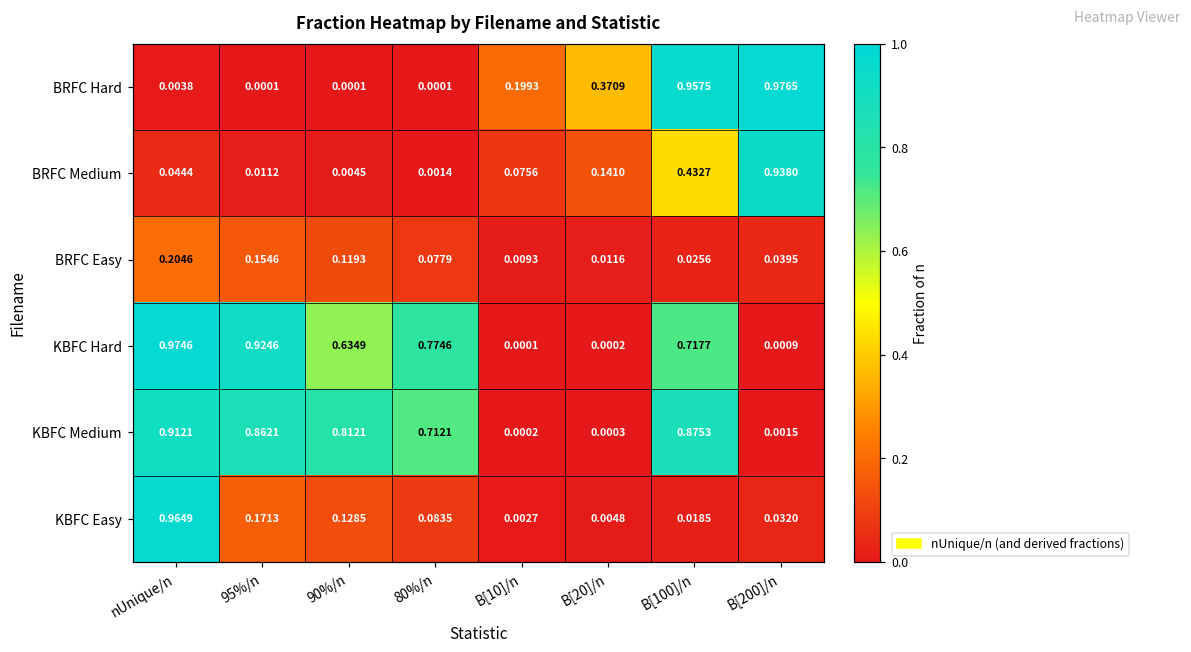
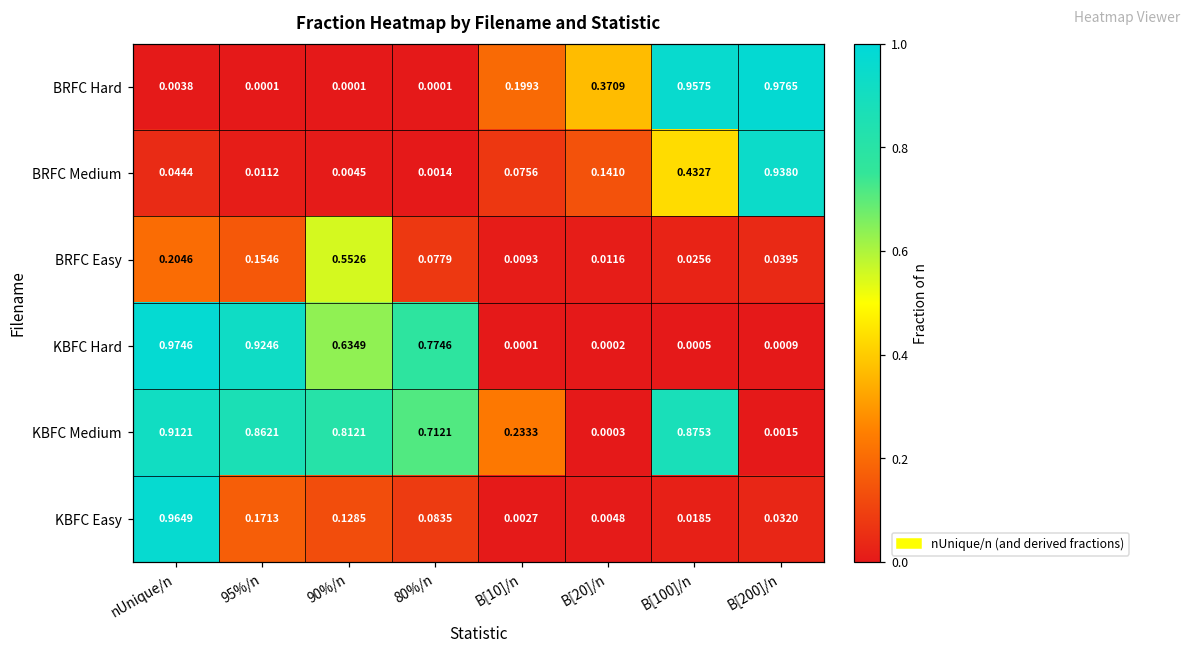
  {
    "BRFC Hard": {
      "nUnique/n": 0.0038,
      "95%/n": 0.0001,
      "90%/n": 0.0001,
      "80%/n": 0.0001,
      "B[10]/n": 0.1993,
      "B[20]/n": 0.3709,
      "B[100]/n": 0.9575,
      "B[200]/n": 0.9765
    },
    "BRFC Medium": {
      "nUnique/n": 0.0444,
      "95%/n": 0.0112,
      "90%/n": 0.0045,
      "80%/n": 0.0014,
      "B[10]/n": 0.0756,
      "B[20]/n": 0.1410,
      "B[100]/n": 0.4327,
      "B[200]/n": 0.9380
    },
    "BRFC Easy": {
      "nUnique/n": 0.2046,
      "95%/n": 0.1546,
-     "90%/n": 0.1193,
+     "90%/n": 0.5526,
      "80%/n": 0.0779,
      "B[10]/n": 0.0093,
      "B[20]/n": 0.0116,
      "B[100]/n": 0.0256,
      "B[200]/n": 0.0395
    },
    "KBFC Hard": {
      "nUnique/n": 0.9746,
      "95%/n": 0.9246,
      "90%/n": 0.6349,
      "80%/n": 0.7746,
      "B[10]/n": 0.0001,
      "B[20]/n": 0.0002,
-     "B[100]/n": 0.7177,
+     "B[100]/n": 0.0005,
      "B[200]/n": 0.0009
    },
    "KBFC Medium": {
      "nUnique/n": 0.9121,
      "95%/n": 0.8621,
      "90%/n": 0.8121,
      "80%/n": 0.7121,
-     "B[10]/n": 0.0002,
+     "B[10]/n": 0.2333,
      "B[20]/n": 0.0003,
      "B[100]/n": 0.8753,
      "B[200]/n": 0.0015
    },
    "KBFC Easy": {
      "nUnique/n": 0.9649,
      "95%/n": 0.1713,
      "90%/n": 0.1285,
      "80%/n": 0.0835,
      "B[10]/n": 0.0027,
      "B[20]/n": 0.0048,
      "B[100]/n": 0.0185,
      "B[200]/n": 0.0320
    }
  }
